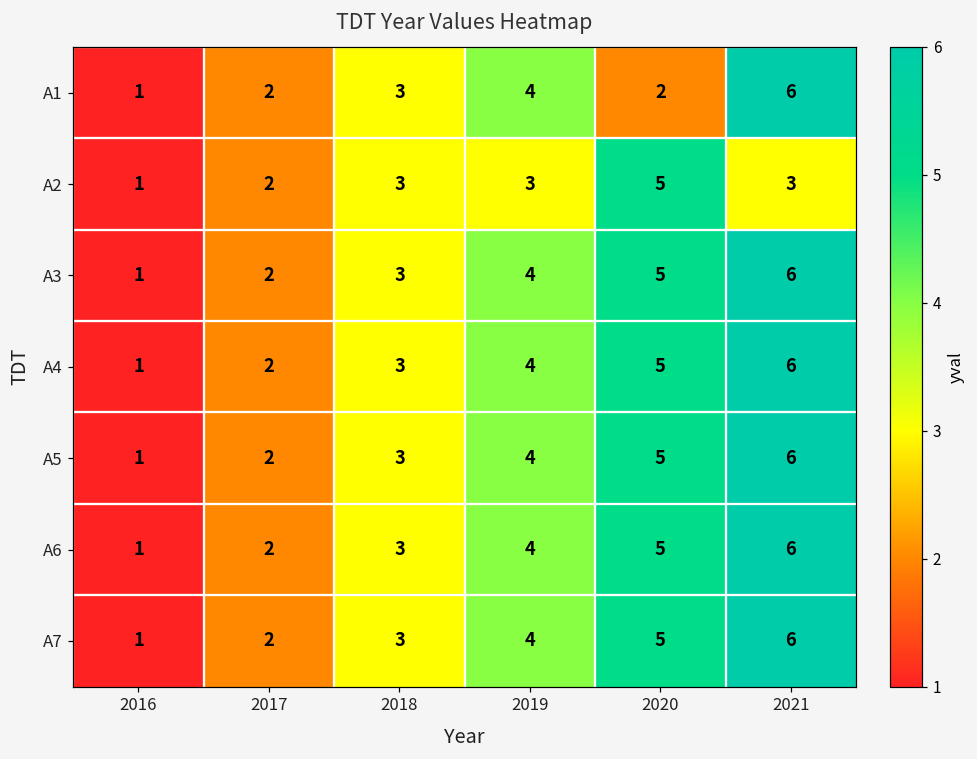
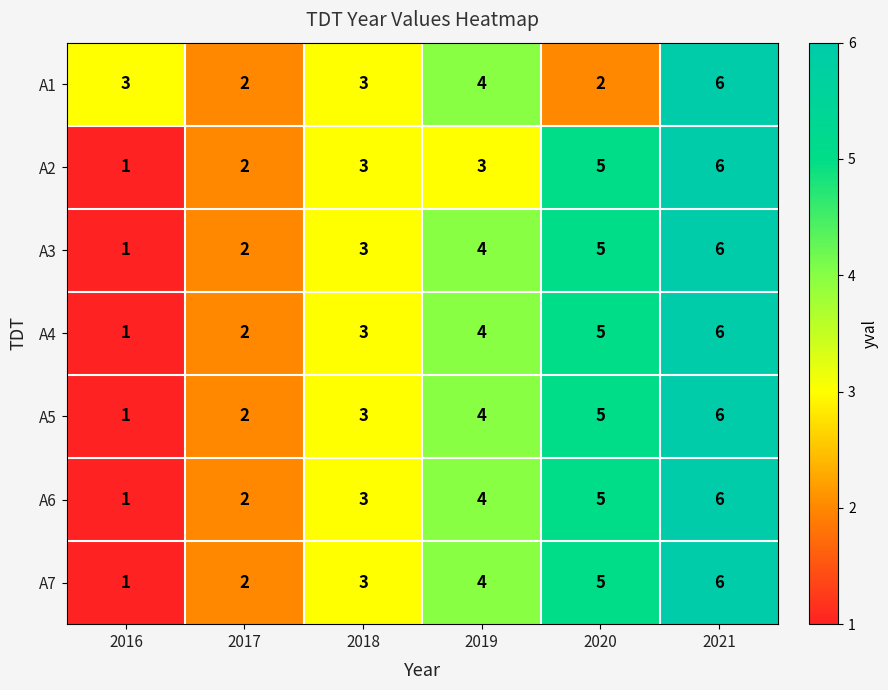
  {
    "A1": {
-     "2016": 1,
+     "2016": 3,
      "2017": 2,
      "2018": 3,
      "2019": 4,
      "2020": 2,
      "2021": 6
    },
    "A2": {
      "2016": 1,
      "2017": 2,
      "2018": 3,
      "2019": 3,
      "2020": 5,
-     "2021": 3
+     "2021": 6
    },
    "A3": {
      "2016": 1,
      "2017": 2,
      "2018": 3,
      "2019": 4,
      "2020": 5,
      "2021": 6
    },
    "A4": {
      "2016": 1,
      "2017": 2,
      "2018": 3,
      "2019": 4,
      "2020": 5,
      "2021": 6
    },
    "A5": {
      "2016": 1,
      "2017": 2,
      "2018": 3,
      "2019": 4,
      "2020": 5,
      "2021": 6
    },
    "A6": {
      "2016": 1,
      "2017": 2,
      "2018": 3,
      "2019": 4,
      "2020": 5,
      "2021": 6
    },
    "A7": {
      "2016": 1,
      "2017": 2,
      "2018": 3,
      "2019": 4,
      "2020": 5,
      "2021": 6
    }
  }
